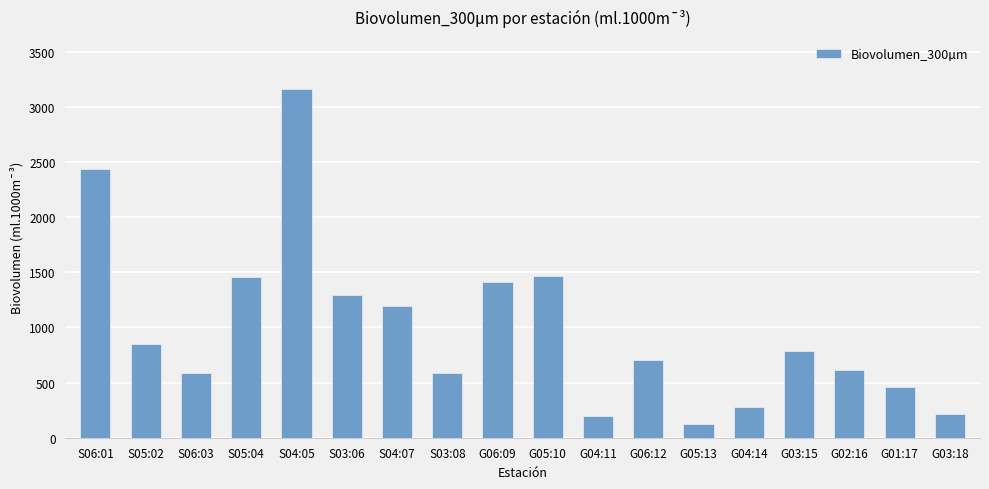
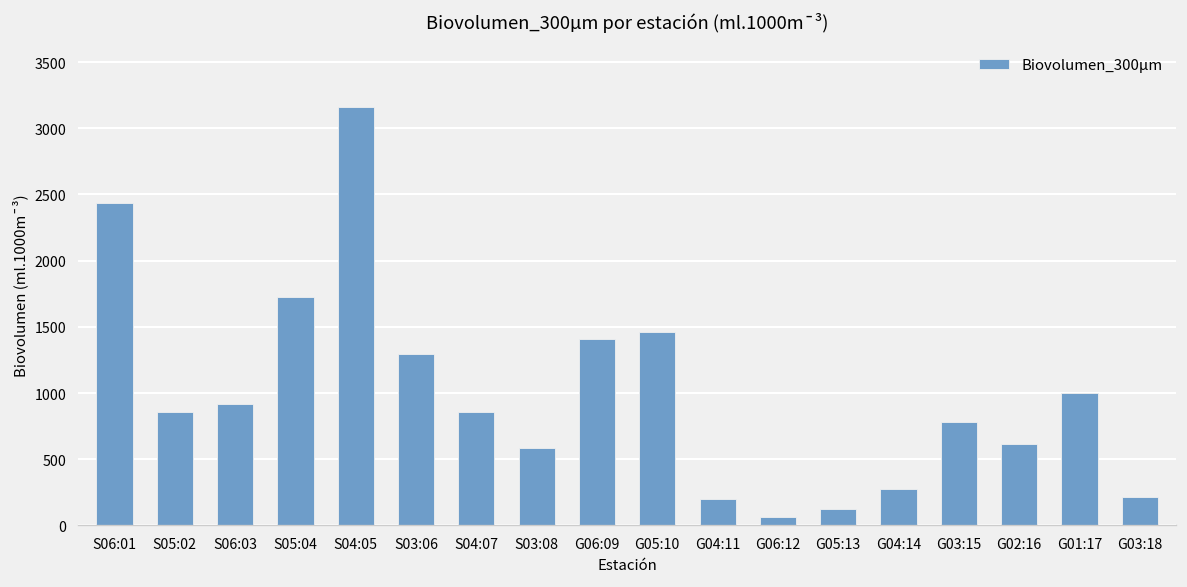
  {
    "S06:01": 2440,
    "S05:02": 850,
-   "S06:03": 590,
-   "S05:04": 1460,
+   "S06:03": 920,
+   "S05:04": 1720,
    "S04:05": 3160,
    "S03:06": 1290,
-   "S04:07": 1200,
+   "S04:07": 860,
    "S03:08": 580,
    "G06:09": 1410,
    "G05:10": 1460,
    "G04:11": 200,
-   "G06:12": 710,
+   "G06:12": 70,
    "G05:13": 130,
    "G04:14": 280,
    "G03:15": 780,
    "G02:16": 610,
-   "G01:17": 460,
+   "G01:17": 1000,
    "G03:18": 220
  }
